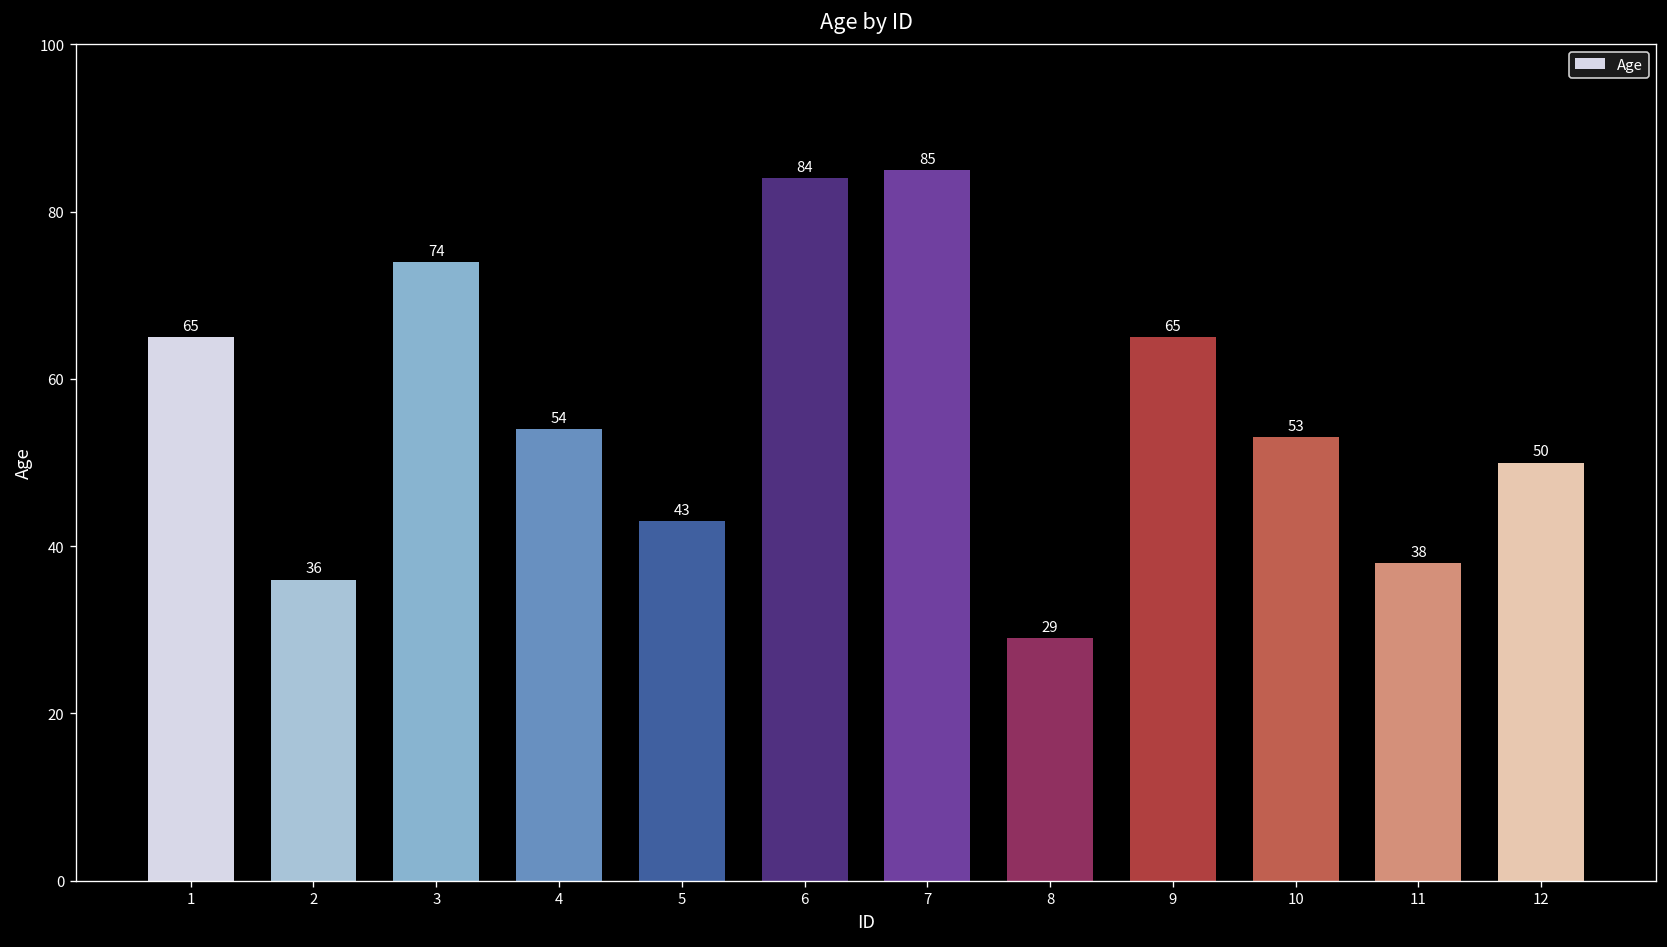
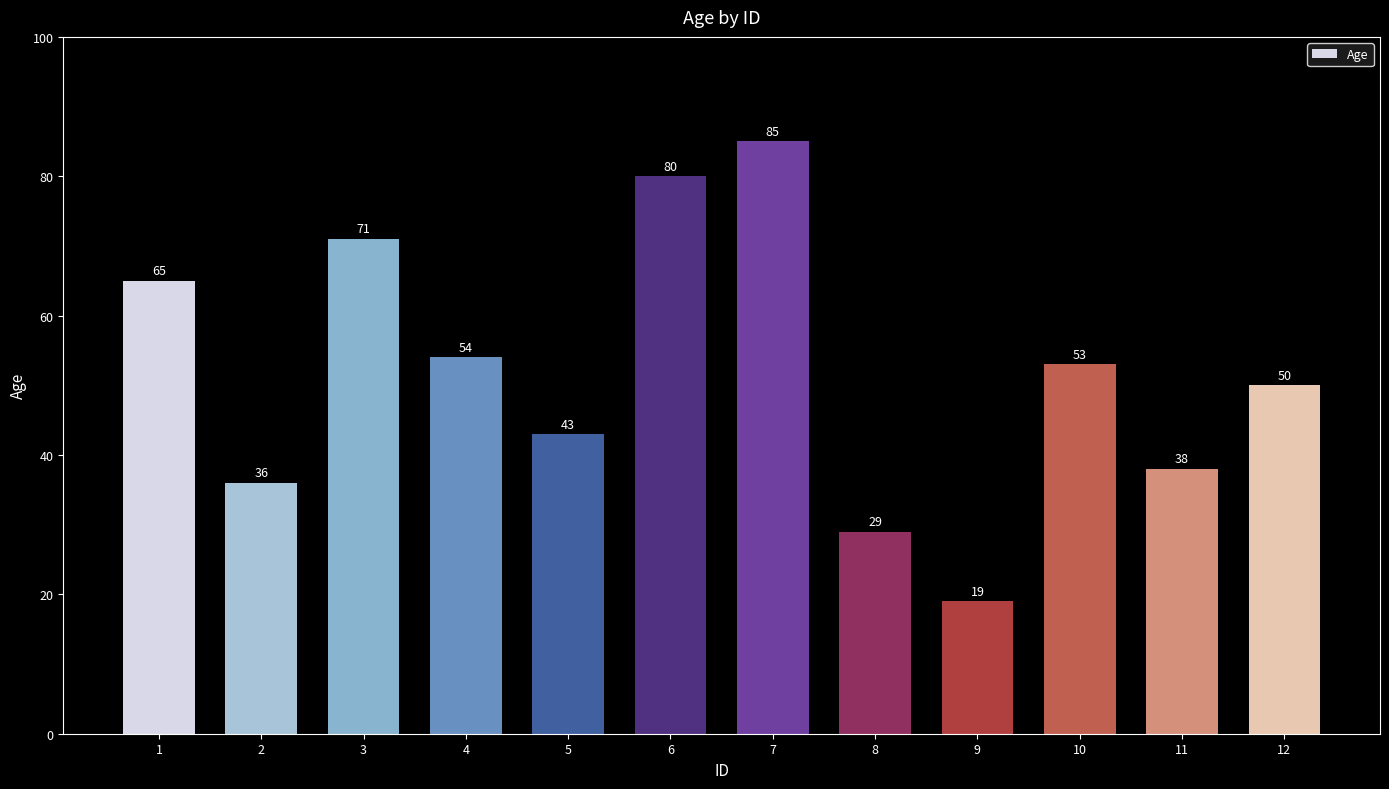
  {
    "1": 65,
    "2": 36,
-   "3": 74,
+   "3": 71,
    "4": 54,
    "5": 43,
-   "6": 84,
+   "6": 80,
    "7": 85,
    "8": 29,
-   "9": 65,
+   "9": 19,
    "10": 53,
    "11": 38,
    "12": 50
  }
